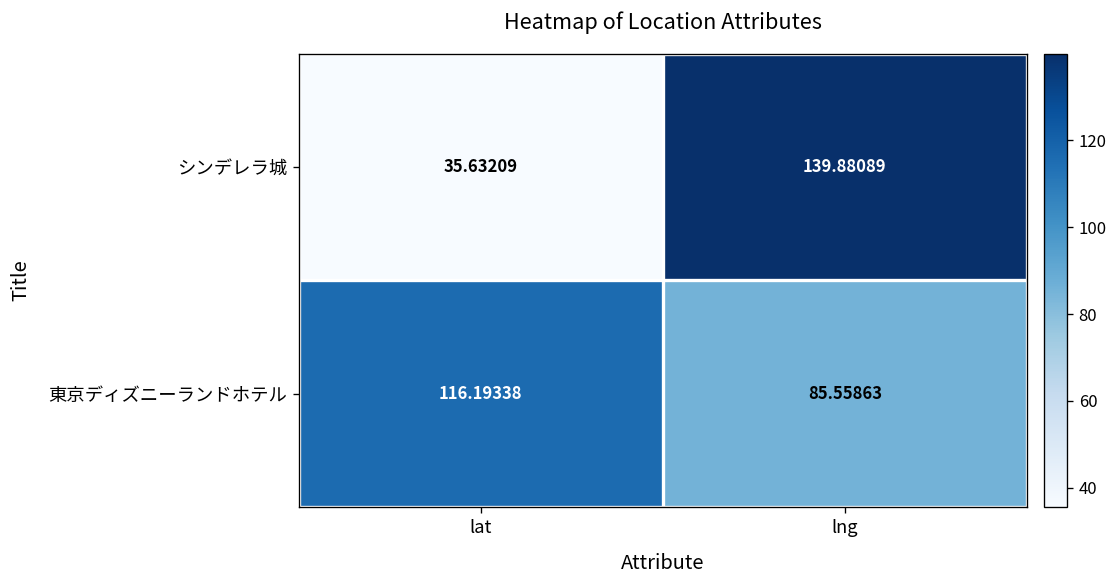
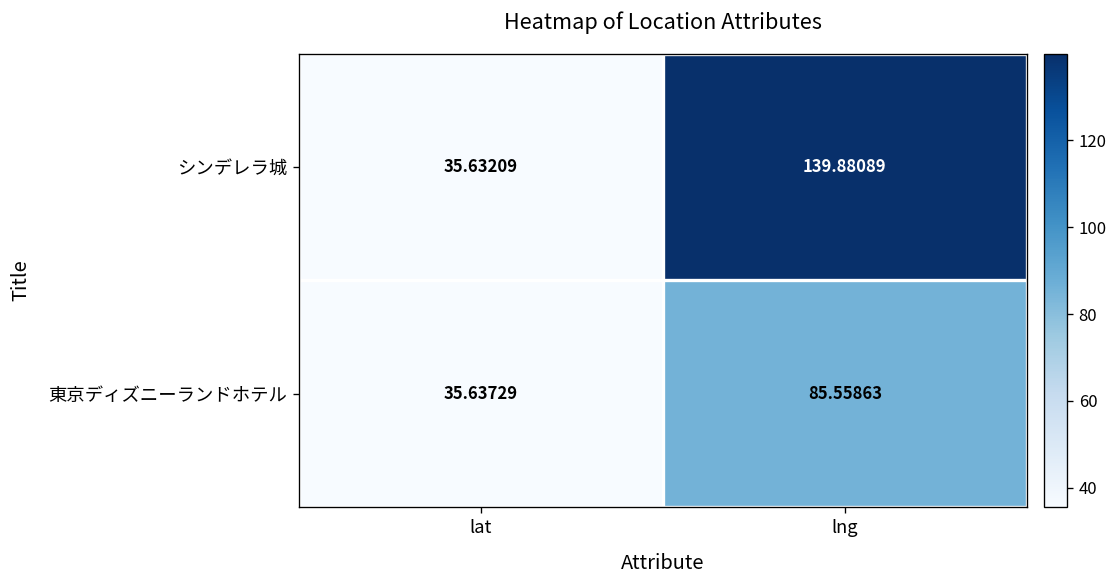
  {
    "シンデレラ城": {
      "lat": 35.63209,
      "lng": 139.88089
    },
    "東京ディズニーランドホテル": {
-     "lat": 116.19338,
+     "lat": 35.63729,
      "lng": 85.55863
    }
  }
